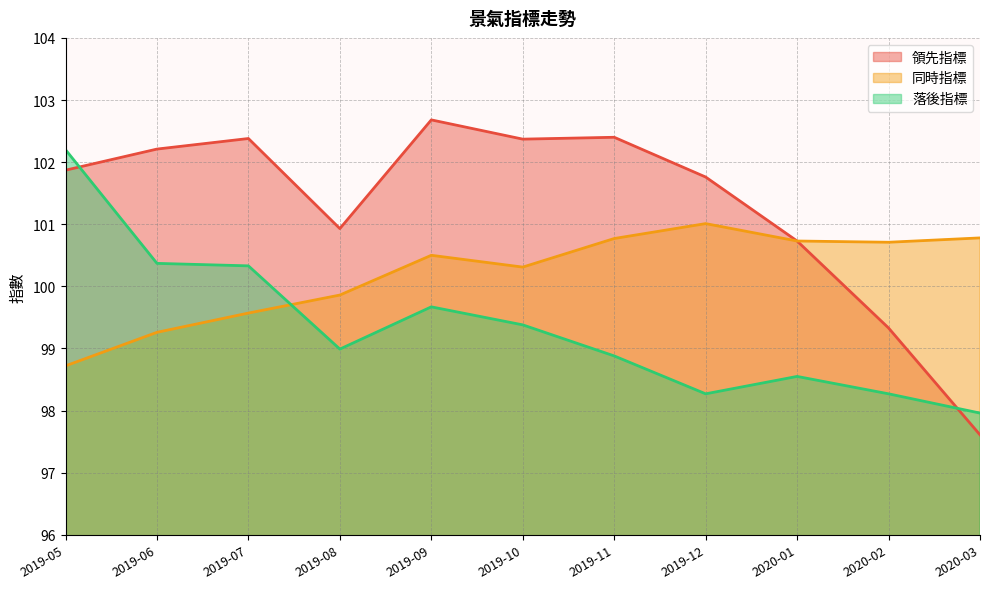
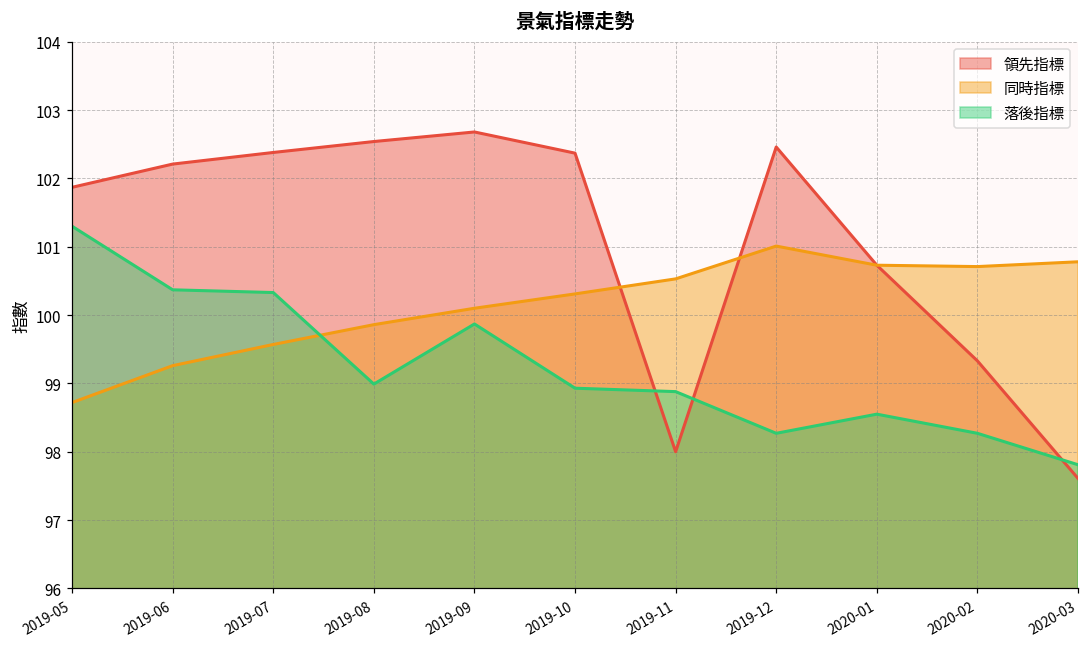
  {
    "領先指標": {
      "2019-05": 101.9,
      "2019-06": 102.2,
      "2019-07": 102.4,
-     "2019-08": 100.9,
+     "2019-08": 102.5,
      "2019-09": 102.7,
      "2019-10": 102.4,
-     "2019-11": 102.4,
-     "2019-12": 101.8,
+     "2019-11": 98.0,
+     "2019-12": 102.5,
      "2020-02": 99.3,
      "2020-03": 97.6
    },
    "同時指標": {
      "2019-05": 98.7,
      "2019-06": 99.3,
      "2019-07": 99.6,
      "2019-08": 99.9,
-     "2019-09": 100.5,
+     "2019-09": 100.1,
      "2019-10": 100.3,
-     "2019-11": 100.8,
+     "2019-11": 100.5,
      "2019-12": 101.0,
      "2020-02": 100.7,
      "2020-03": 100.8
    },
    "落後指標": {
-     "2019-05": 102.2,
+     "2019-05": 101.3,
      "2019-06": 100.4,
      "2019-07": 100.3,
      "2019-08": 99.0,
-     "2019-09": 99.7,
-     "2019-10": 99.4,
+     "2019-09": 99.9,
+     "2019-10": 98.9,
      "2019-11": 98.9,
      "2019-12": 98.3,
      "2020-01": 98.6,
      "2020-02": 98.3,
-     "2020-03": 98.0
+     "2020-03": 97.8
    }
  }
